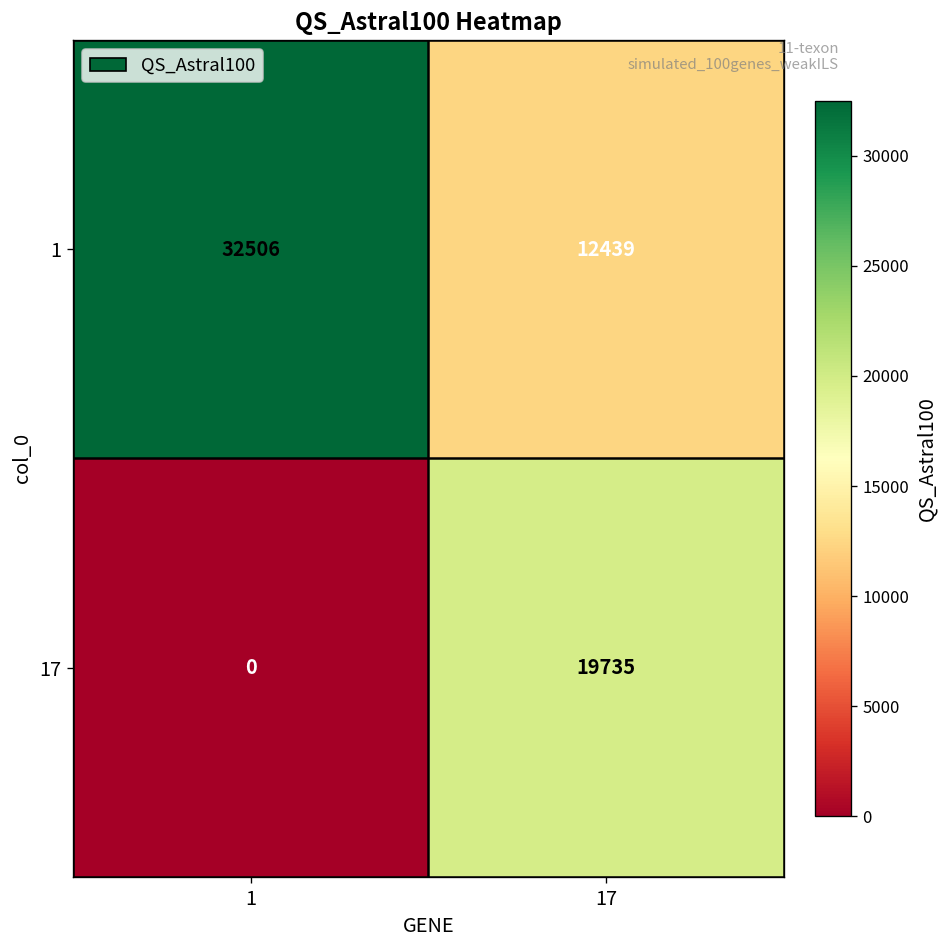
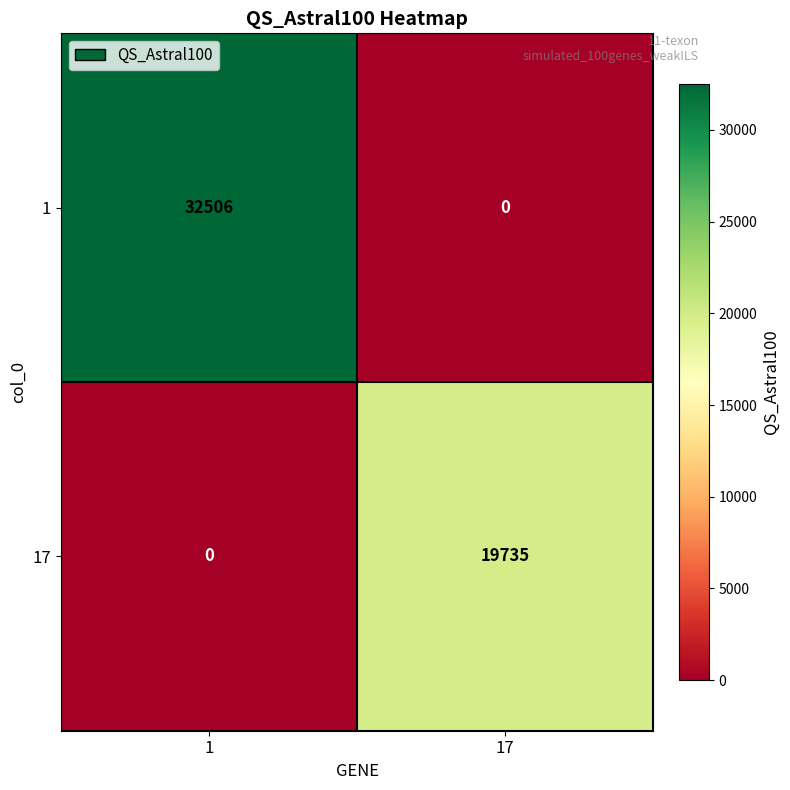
  {
    "1": {
      "1": 32506,
-     "17": 12439
+     "17": 0
    },
    "17": {
      "1": 0,
      "17": 19735
    }
  }
